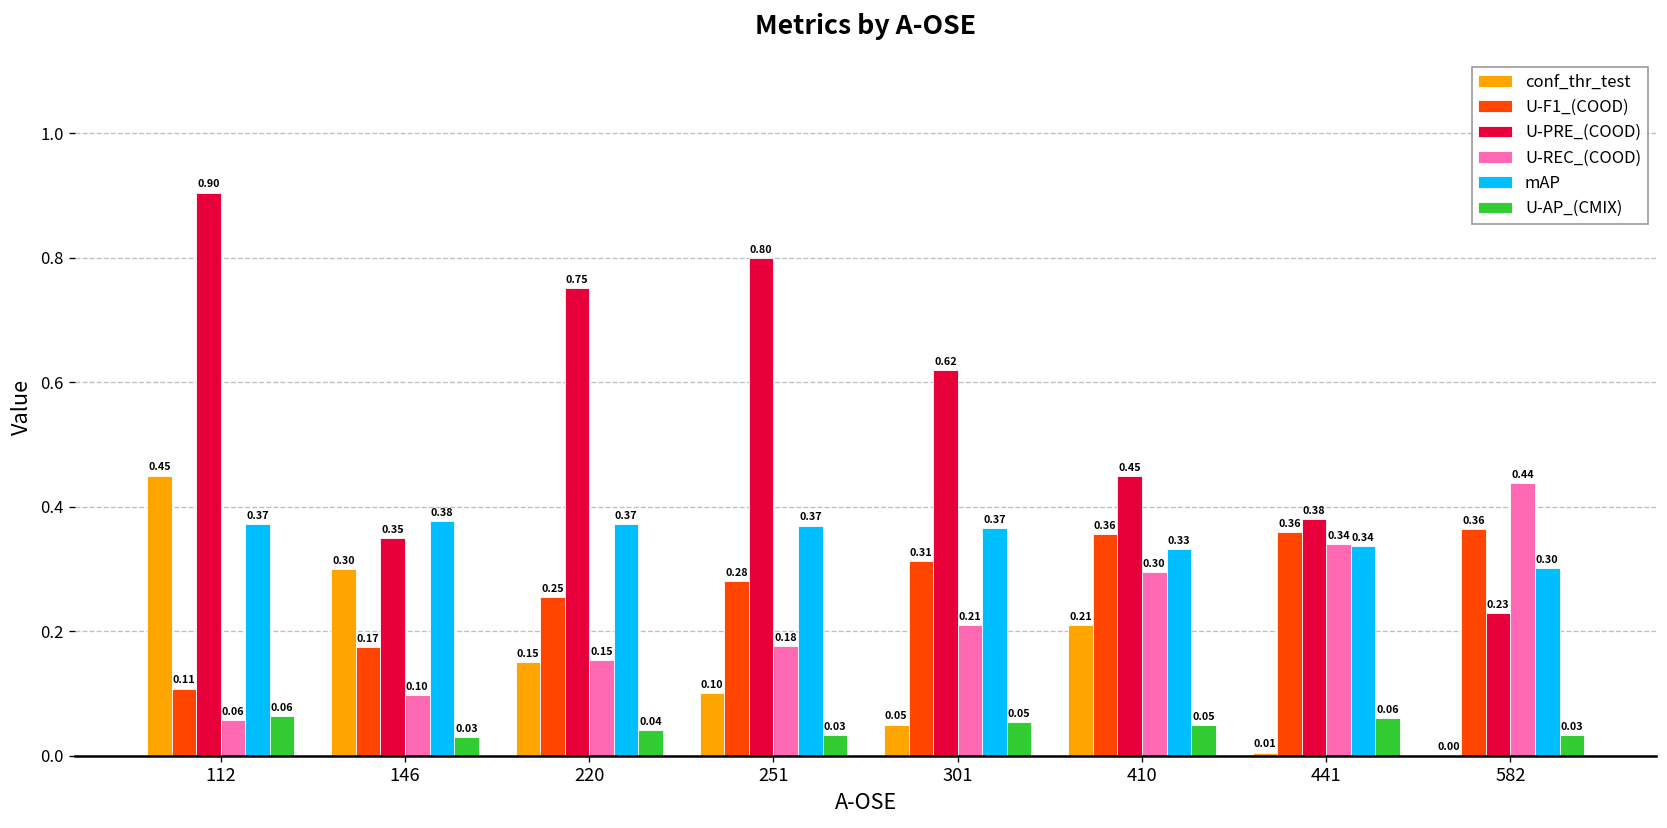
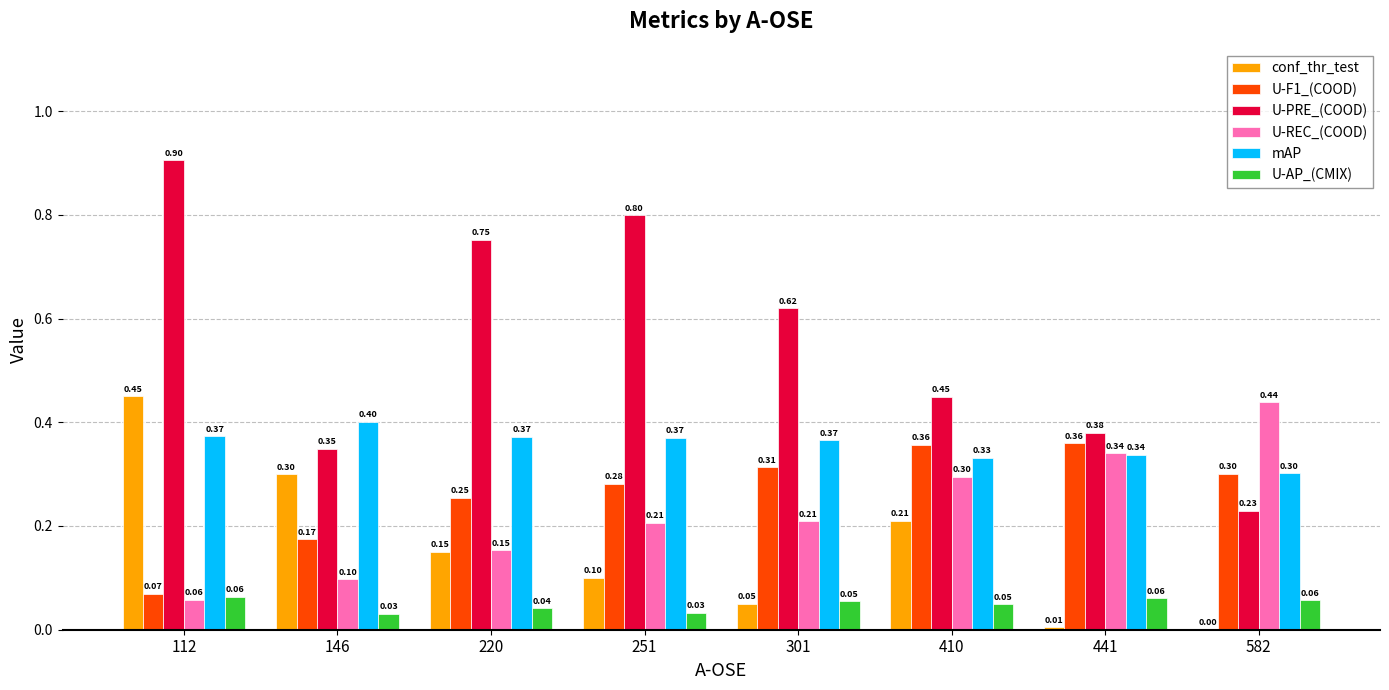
  {
    "conf_thr_test": {
      "112": 0.45,
      "146": 0.30,
      "220": 0.15,
      "251": 0.10,
      "301": 0.05,
      "410": 0.21,
      "441": 0.01,
      "582": 0.00
    },
    "U-F1_(COOD)": {
-     "112": 0.11,
+     "112": 0.07,
      "146": 0.17,
      "220": 0.25,
      "251": 0.28,
      "301": 0.31,
      "410": 0.36,
      "441": 0.36,
-     "582": 0.36
+     "582": 0.30
    },
    "U-PRE_(COOD)": {
      "112": 0.90,
      "146": 0.35,
      "220": 0.75,
      "251": 0.80,
      "301": 0.62,
      "410": 0.45,
      "441": 0.38,
      "582": 0.23
    },
    "U-REC_(COOD)": {
      "112": 0.06,
      "146": 0.10,
      "220": 0.15,
-     "251": 0.18,
+     "251": 0.21,
      "301": 0.21,
      "410": 0.30,
      "441": 0.34,
      "582": 0.44
    },
    "mAP": {
      "112": 0.37,
-     "146": 0.38,
+     "146": 0.40,
      "220": 0.37,
      "251": 0.37,
      "301": 0.37,
      "410": 0.33,
      "441": 0.34,
      "582": 0.30
    },
    "U-AP_(CMIX)": {
      "112": 0.06,
      "146": 0.03,
      "220": 0.04,
      "251": 0.03,
      "301": 0.05,
      "410": 0.05,
      "441": 0.06,
-     "582": 0.03
+     "582": 0.06
    }
  }
